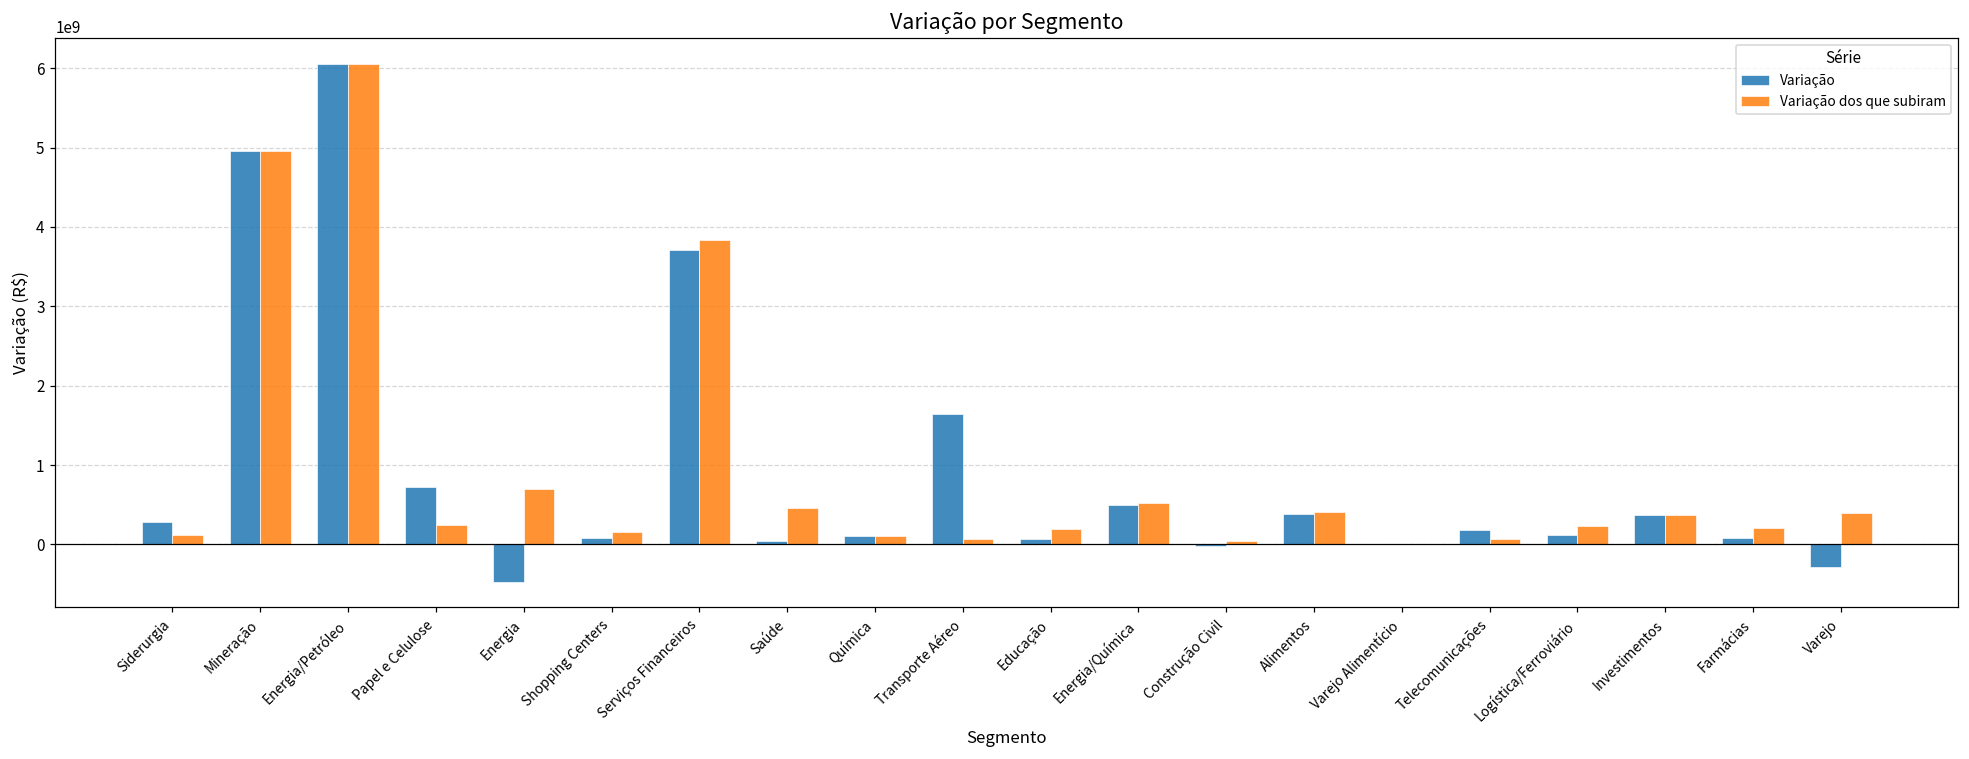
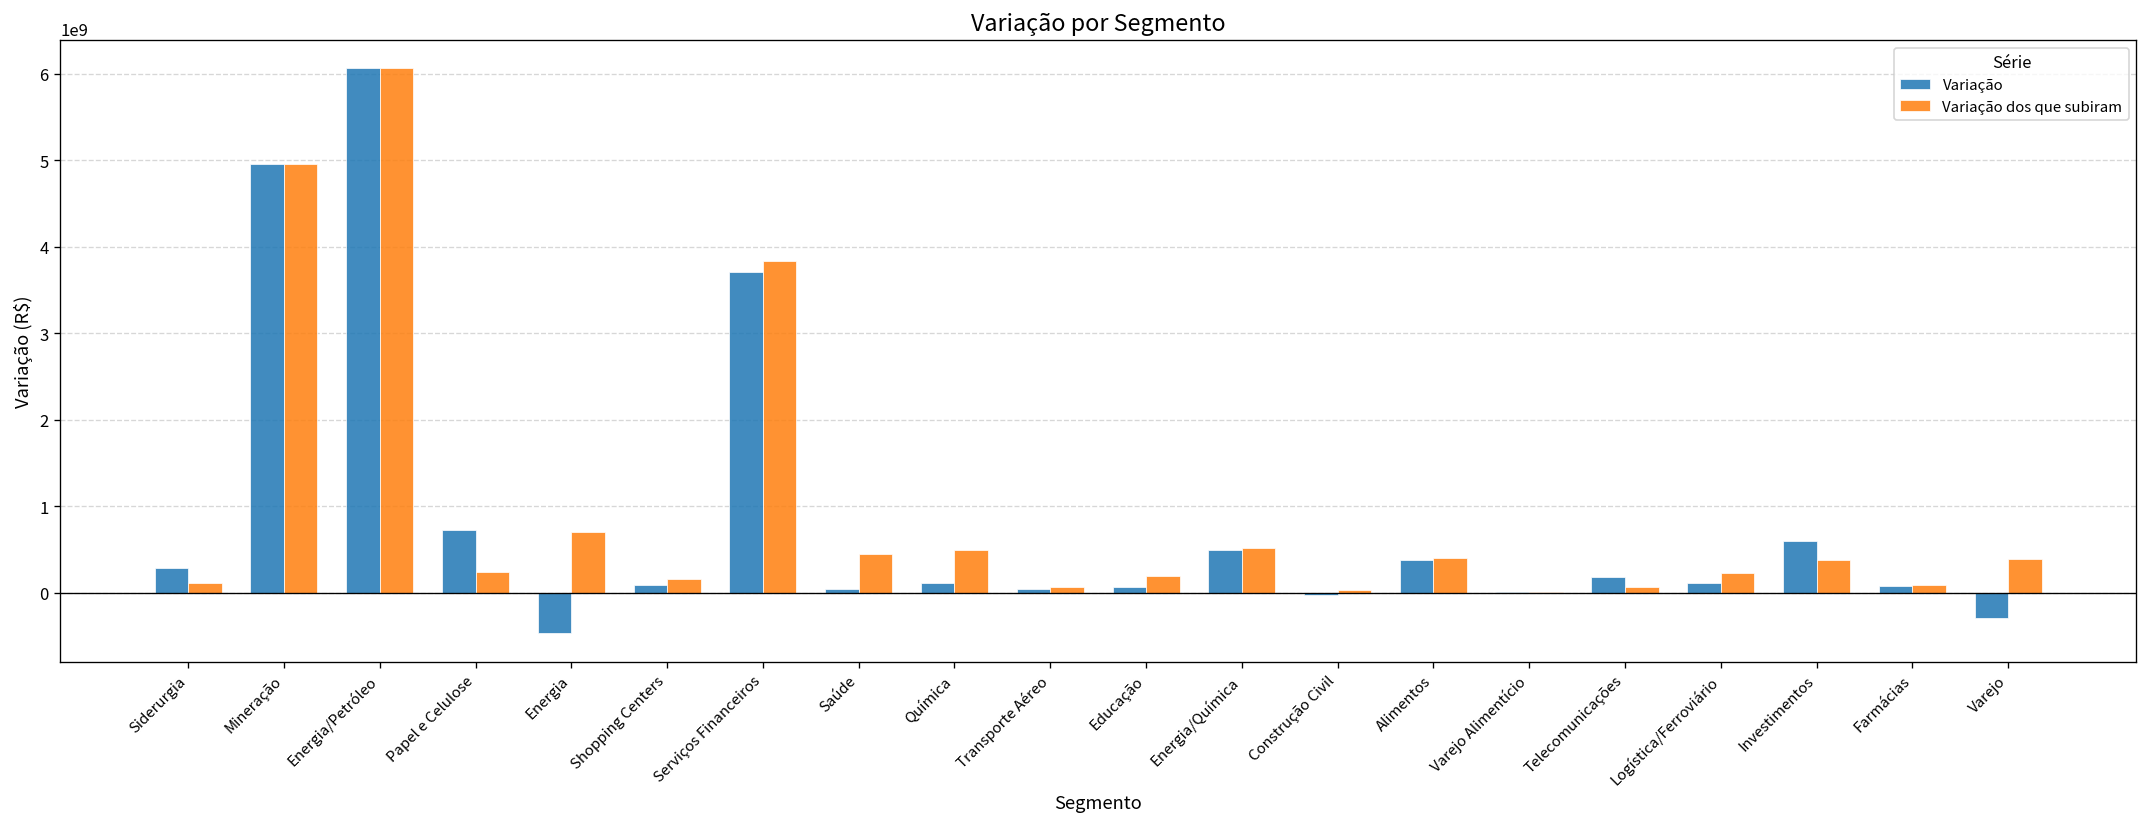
  {
    "Variação": {
      "Siderurgia": 300000000,
      "Mineração": 5000000000,
      "Energia/Petróleo": 6100000000,
      "Papel e Celulose": 700000000,
      "Energia": -500000000,
      "Shopping Centers": 100000000,
      "Serviços Financeiros": 3700000000,
      "Saúde": 0,
      "Química": 100000000,
-     "Transporte Aéreo": 1600000000,
+     "Transporte Aéreo": 0,
      "Educação": 100000000,
      "Energia/Química": 500000000,
      "Alimentos": 400000000,
      "Telecomunicações": 200000000,
      "Logística/Ferroviário": 100000000,
-     "Investimentos": 400000000,
+     "Investimentos": 600000000,
      "Farmácias": 100000000,
      "Varejo": -300000000
    },
    "Variação dos que subiram": {
      "Siderurgia": 100000000,
      "Mineração": 5000000000,
      "Energia/Petróleo": 6100000000,
      "Papel e Celulose": 200000000,
      "Energia": 700000000,
      "Shopping Centers": 200000000,
      "Serviços Financeiros": 3800000000,
      "Saúde": 500000000,
-     "Química": 100000000,
+     "Química": 500000000,
      "Transporte Aéreo": 100000000,
      "Educação": 200000000,
      "Energia/Química": 500000000,
      "Construção Civil": 0,
      "Alimentos": 400000000,
      "Telecomunicações": 100000000,
      "Logística/Ferroviário": 200000000,
      "Investimentos": 400000000,
-     "Farmácias": 200000000,
+     "Farmácias": 100000000,
      "Varejo": 400000000
    }
  }
